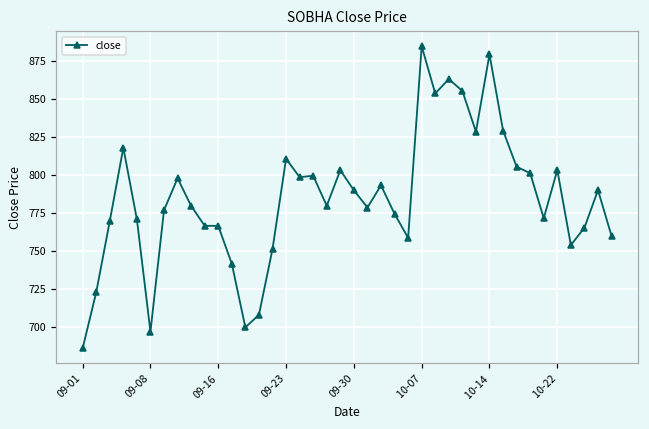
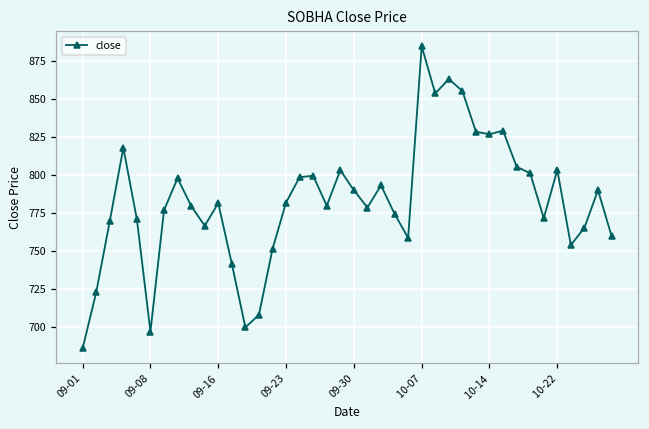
  {
    "09-01": 686,
    "09-08": 697,
-   "09-16": 766,
-   "09-23": 811,
+   "09-16": 781,
+   "09-23": 782,
    "09-30": 790,
    "10-07": 885,
-   "10-14": 879,
+   "10-14": 827,
    "10-22": 803
  }
